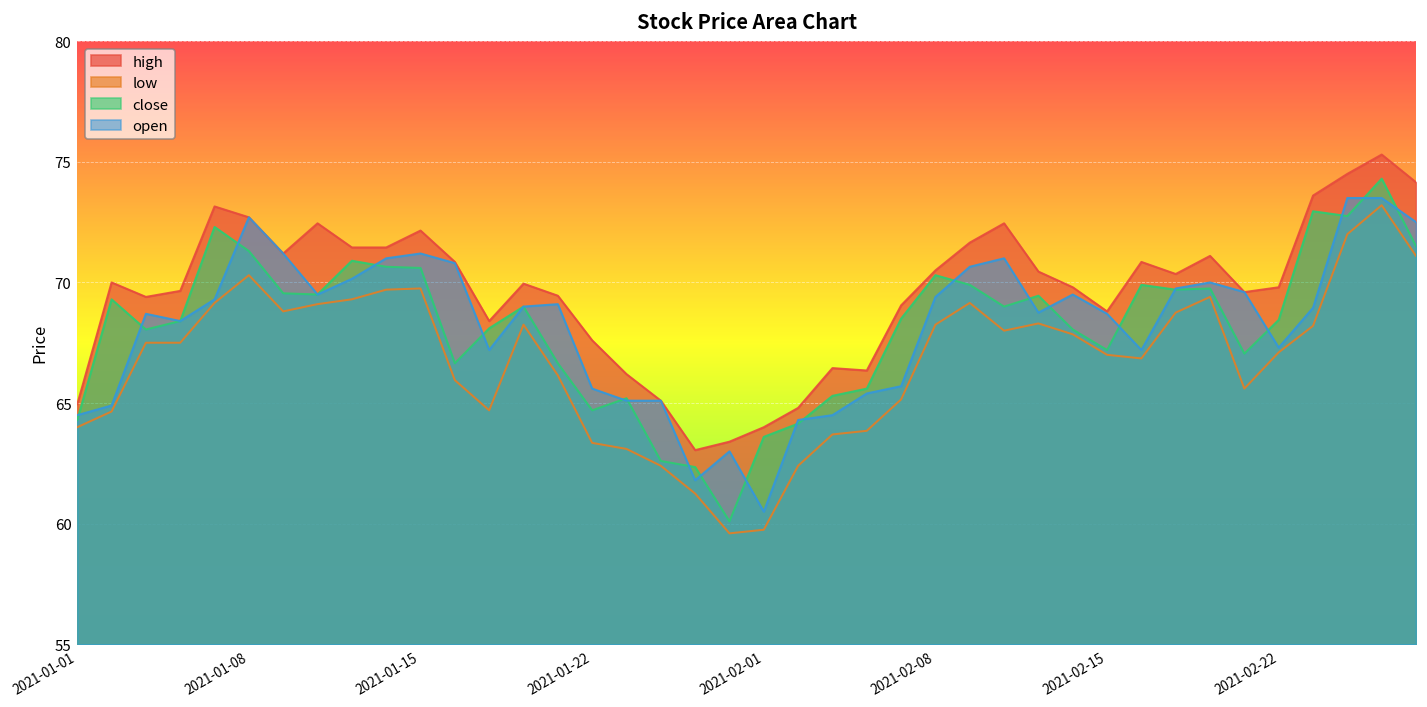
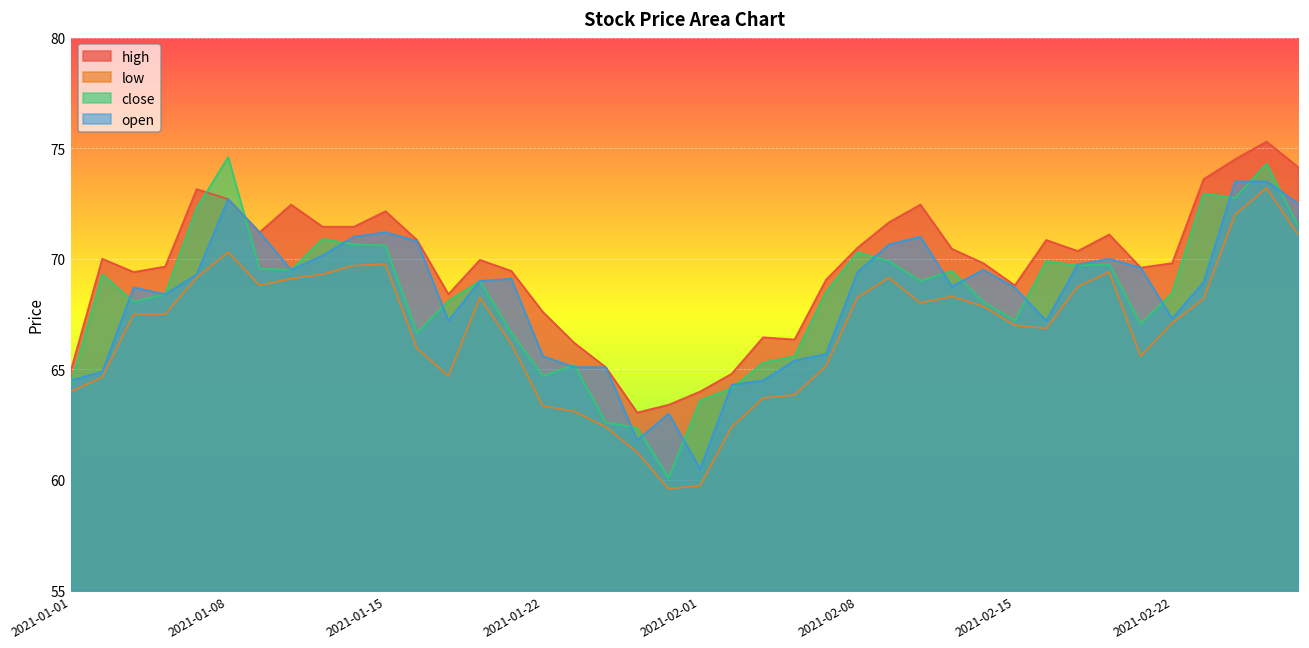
  {
    "close": {
      "2021-01-01": 64.3,
-     "2021-01-08": 71.3,
+     "2021-01-08": 74.6,
      "2021-01-15": 70.6,
      "2021-01-22": 64.7,
      "2021-02-01": 63.6,
      "2021-02-08": 70.3,
      "2021-02-15": 67.2,
      "2021-02-22": 68.5
    },
    "open": {
      "2021-01-01": 64.5,
      "2021-01-15": 71.2,
      "2021-01-22": 65.6,
      "2021-02-01": 60.5,
      "2021-02-08": 69.4,
      "2021-02-22": 67.3
    }
  }
